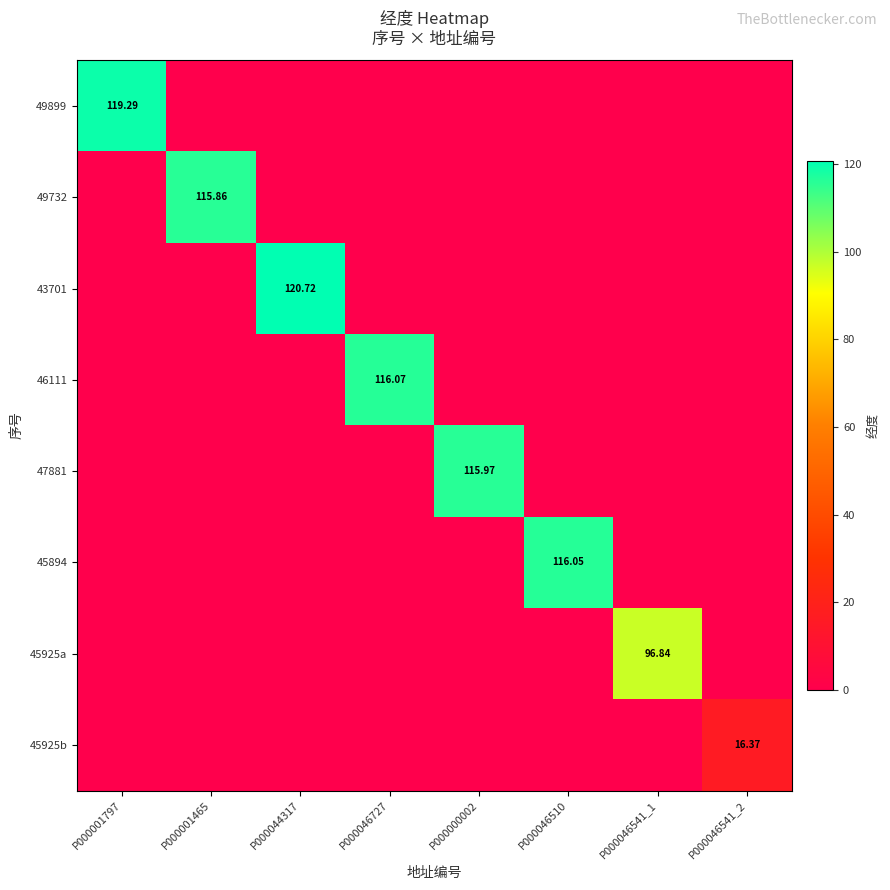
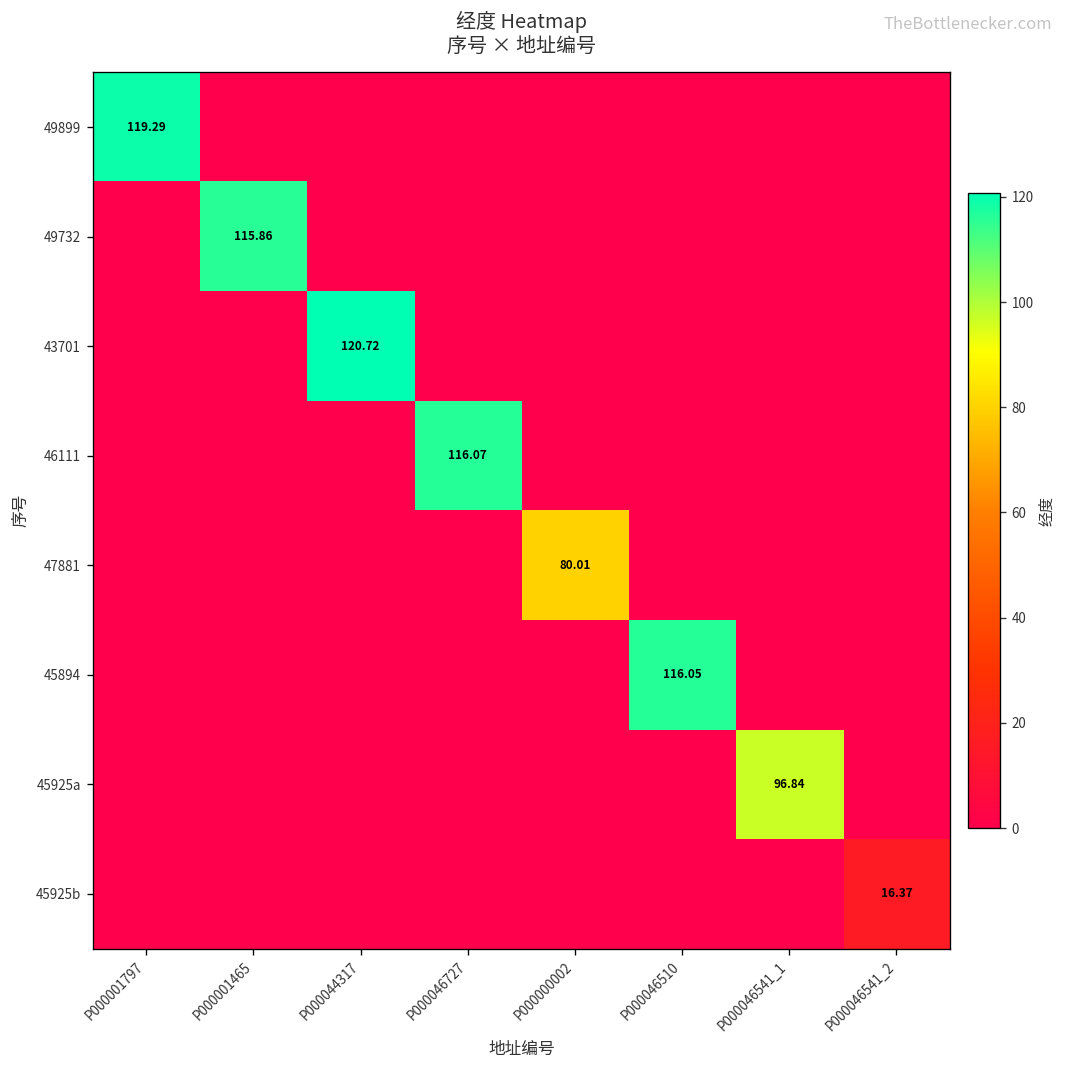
  {
    "49899": {
      "P000001797": 119.29
    },
    "49732": {
      "P000001465": 115.86
    },
    "43701": {
      "P000044317": 120.72
    },
    "46111": {
      "P000046727": 116.07
    },
    "47881": {
-     "P000000002": 115.97
+     "P000000002": 80.01
    },
    "45894": {
      "P000046510": 116.05
    },
    "45925a": {
      "P000046541_1": 96.84
    },
    "45925b": {
      "P000046541_2": 16.37
    }
  }
